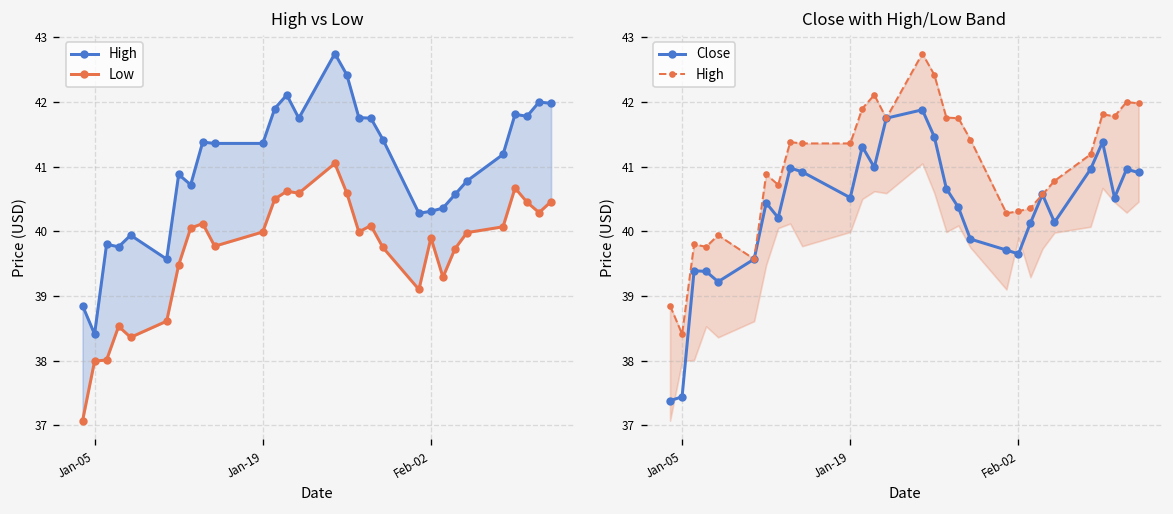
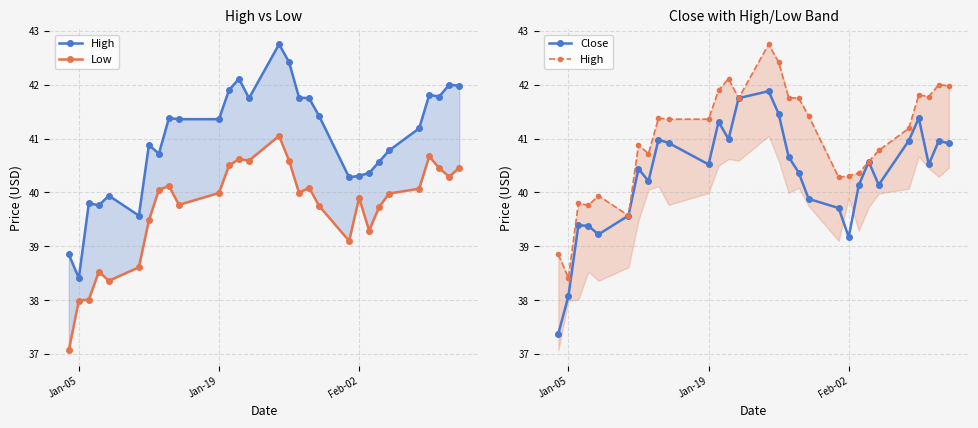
  {
    "High vs Low": {
      "Low": {
        "Jan-05": 38.0,
        "Jan-19": 40.0,
        "Feb-02": 39.9
      }
    },
    "Close with High/Low Band": {
      "Close": {
-       "Jan-05": 37.4,
+       "Jan-05": 38.1,
        "Jan-19": 40.5,
-       "Feb-02": 39.7
+       "Feb-02": 39.2
      },
      "High": {
        "Jan-05": 38.4,
        "Jan-19": 41.4,
        "Feb-02": 40.3
      }
    }
  }
